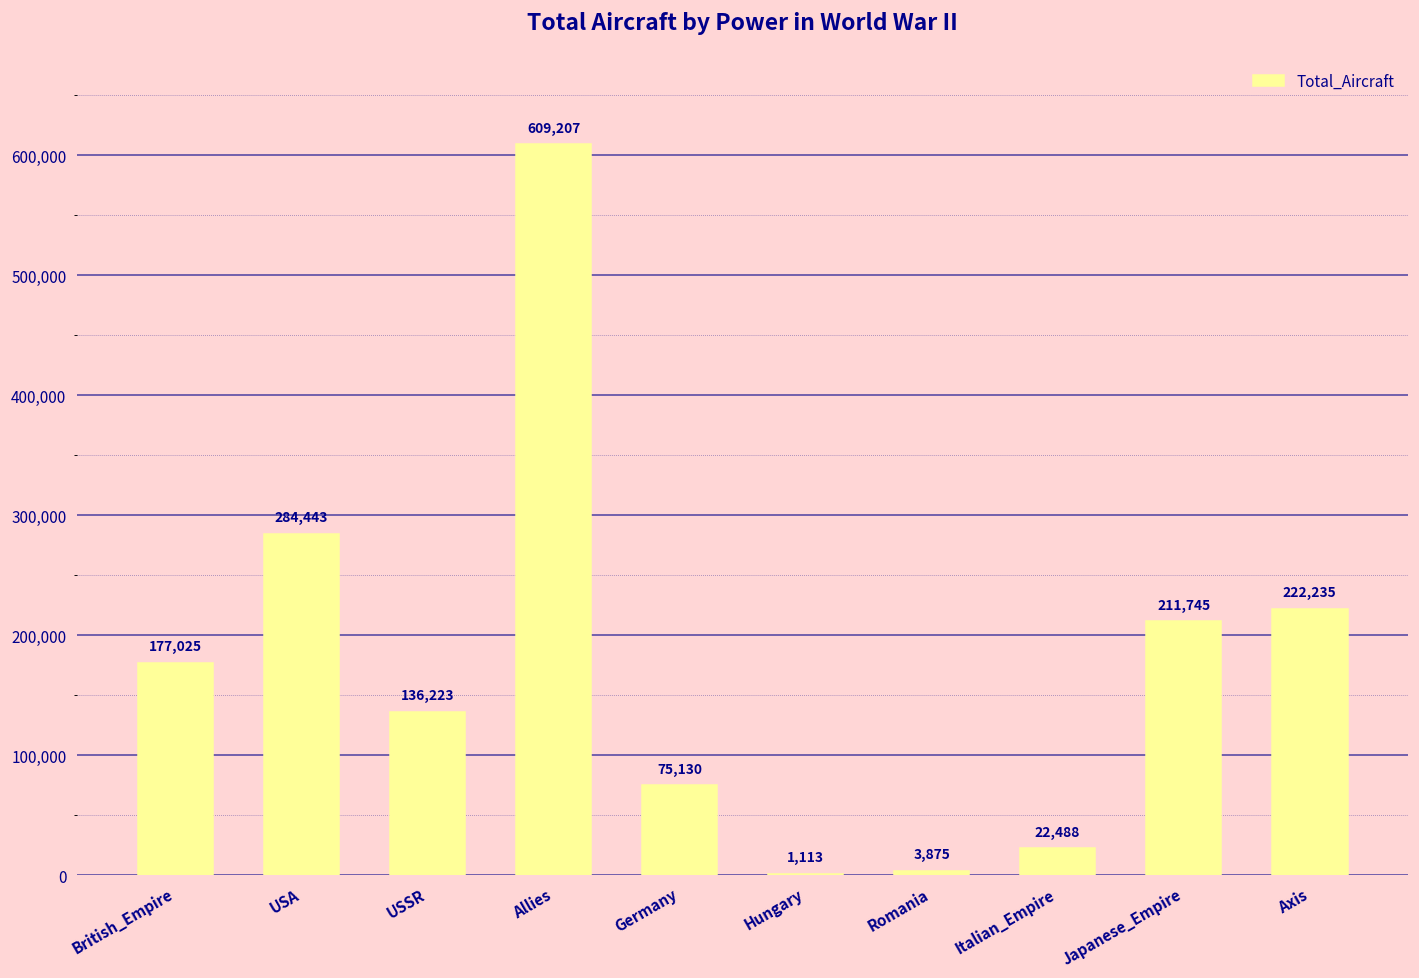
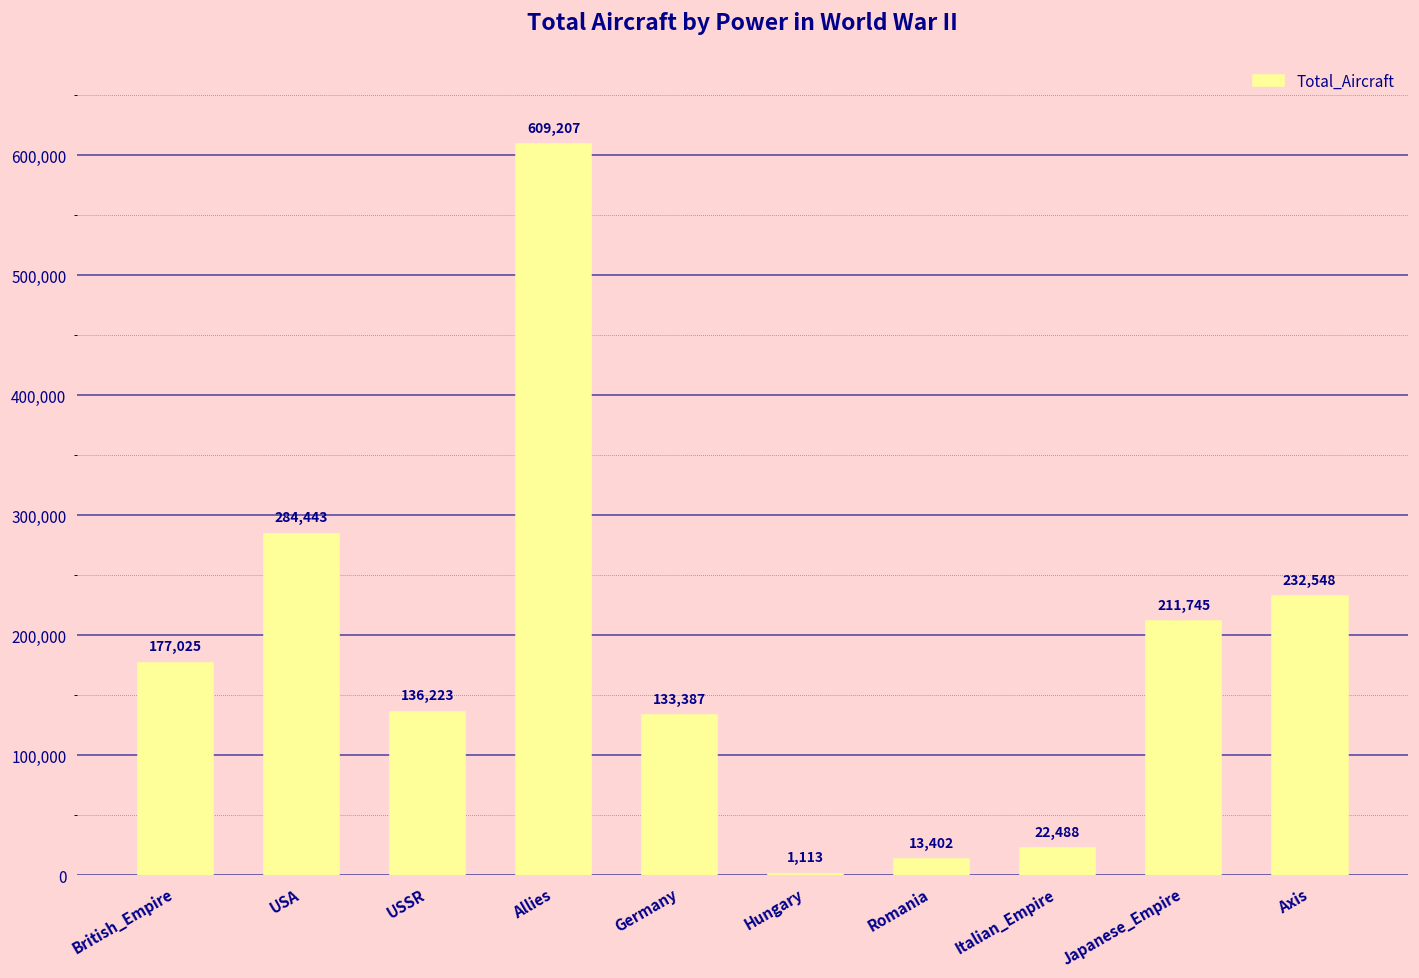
  {
    "British_Empire": "177,025",
    "USA": "284,443",
    "USSR": "136,223",
    "Allies": "609,207",
-   "Germany": "75,130",
+   "Germany": "133,387",
    "Hungary": "1,113",
-   "Romania": "3,875",
+   "Romania": "13,402",
    "Italian_Empire": "22,488",
    "Japanese_Empire": "211,745",
-   "Axis": "222,235"
+   "Axis": "232,548"
  }
